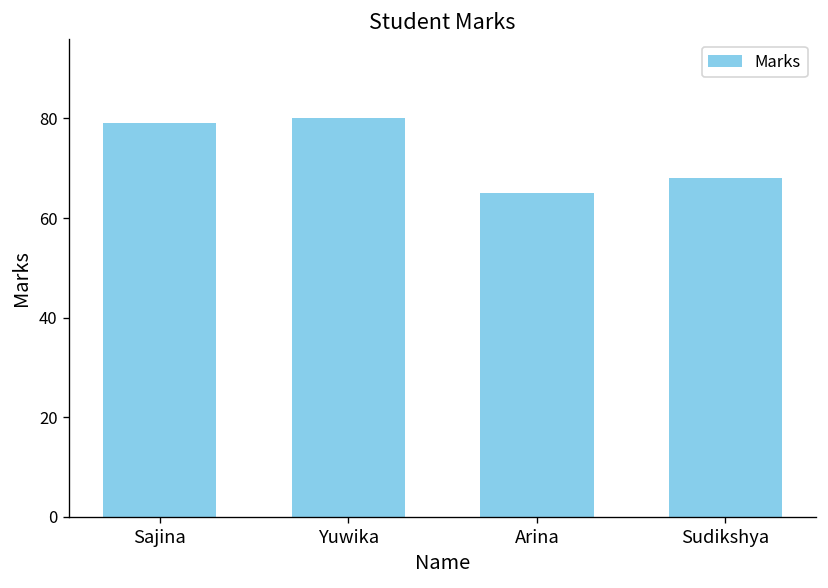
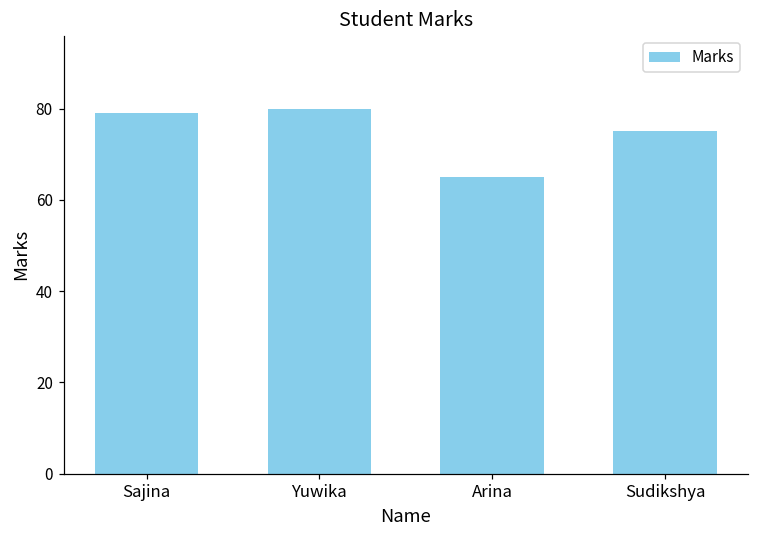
  {
    "Sajina": 79,
    "Yuwika": 80,
    "Arina": 65,
-   "Sudikshya": 68
+   "Sudikshya": 75
  }
